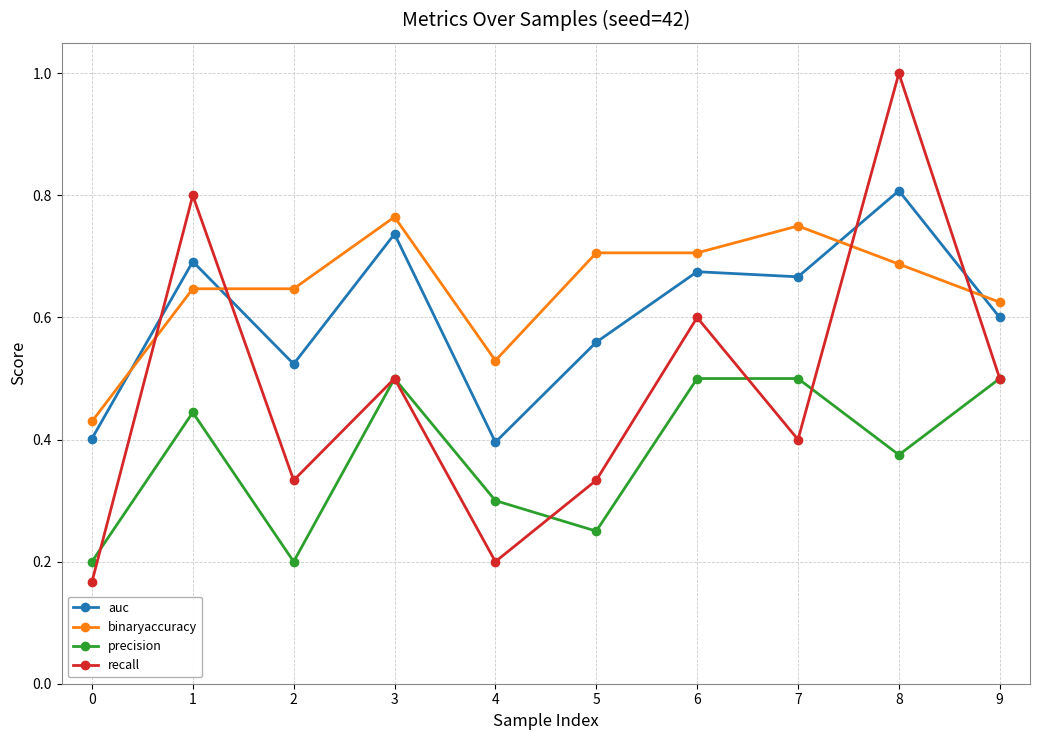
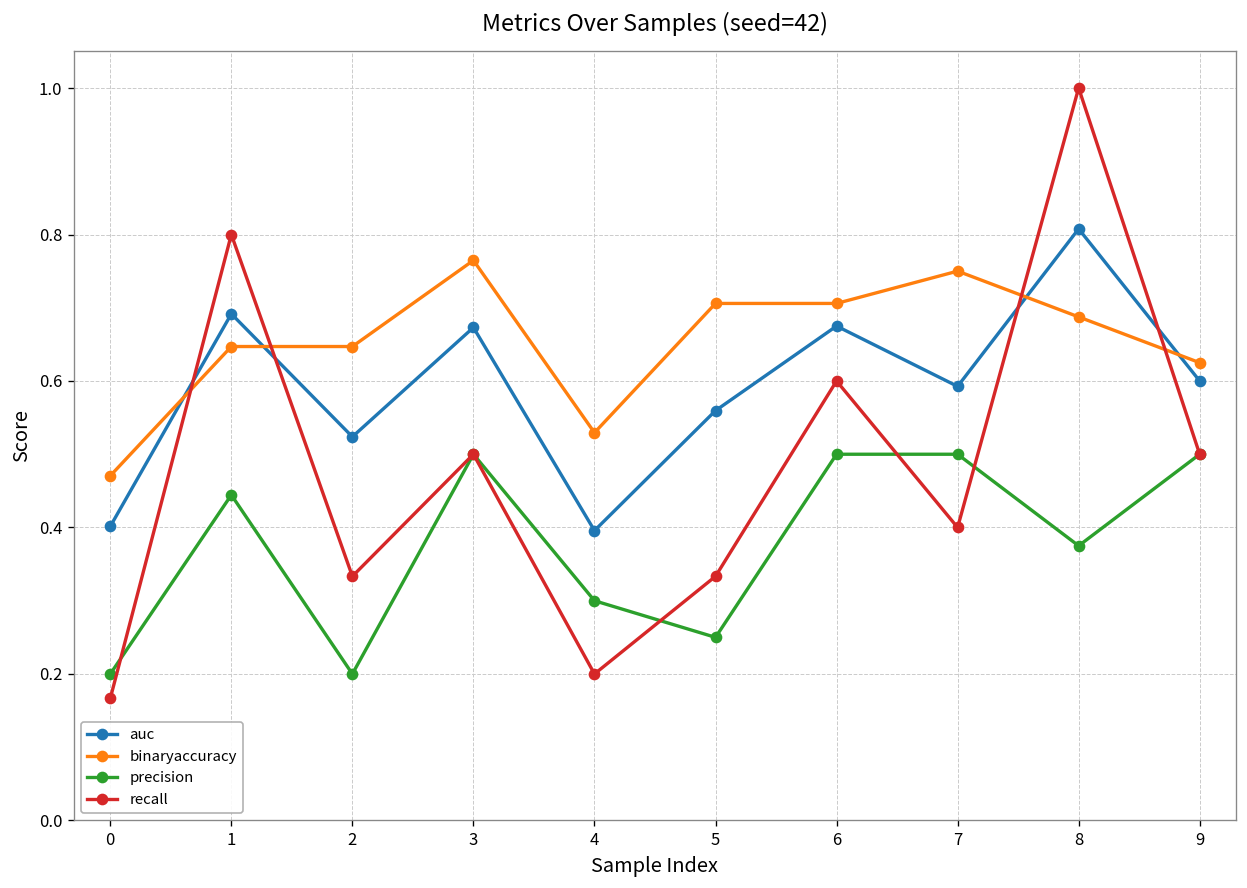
  {
    "auc": {
      "0": 0.40,
      "1": 0.69,
      "2": 0.52,
-     "3": 0.74,
+     "3": 0.67,
      "4": 0.40,
      "5": 0.56,
      "6": 0.68,
-     "7": 0.67,
+     "7": 0.59,
      "8": 0.81,
      "9": 0.60
    },
    "binaryaccuracy": {
-     "0": 0.43,
+     "0": 0.47,
      "1": 0.65,
      "2": 0.65,
      "3": 0.76,
      "4": 0.53,
      "5": 0.71,
      "6": 0.71,
      "7": 0.75,
      "8": 0.69,
      "9": 0.63
    },
    "precision": {
      "0": 0.20,
      "1": 0.44,
      "2": 0.20,
      "4": 0.30,
      "5": 0.25,
      "6": 0.50,
      "7": 0.50,
      "8": 0.38
    },
    "recall": {
      "0": 0.17,
      "1": 0.80,
      "2": 0.33,
      "4": 0.20,
      "5": 0.33,
      "6": 0.60,
      "7": 0.40,
      "8": 1.00
    }
  }
